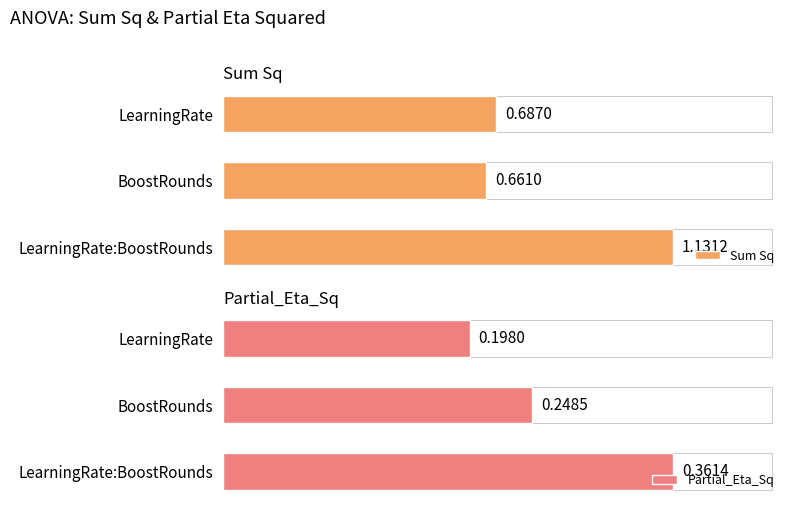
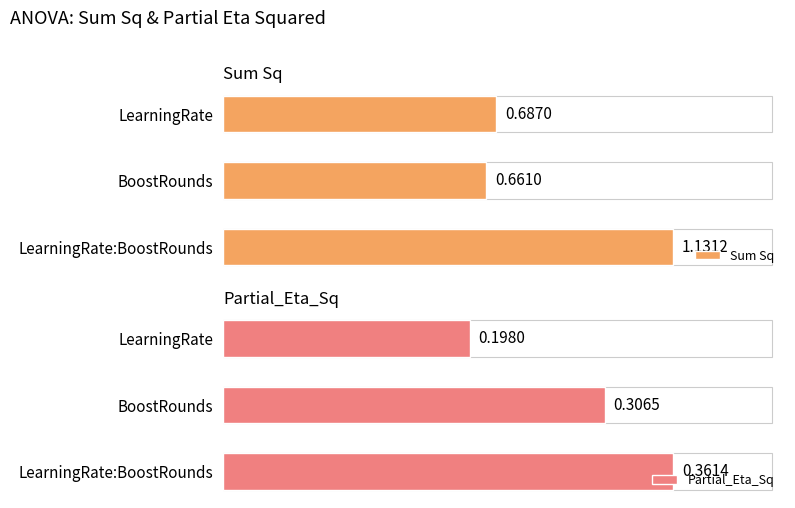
  {
    "Sum Sq": {
      "LearningRate": 0.6870,
      "BoostRounds": 0.6610,
      "LearningRate:BoostRounds": 1.1312
    },
    "Partial_Eta_Sq": {
      "LearningRate": 0.1980,
-     "BoostRounds": 0.2485,
+     "BoostRounds": 0.3065,
      "LearningRate:BoostRounds": 0.3614
    }
  }
